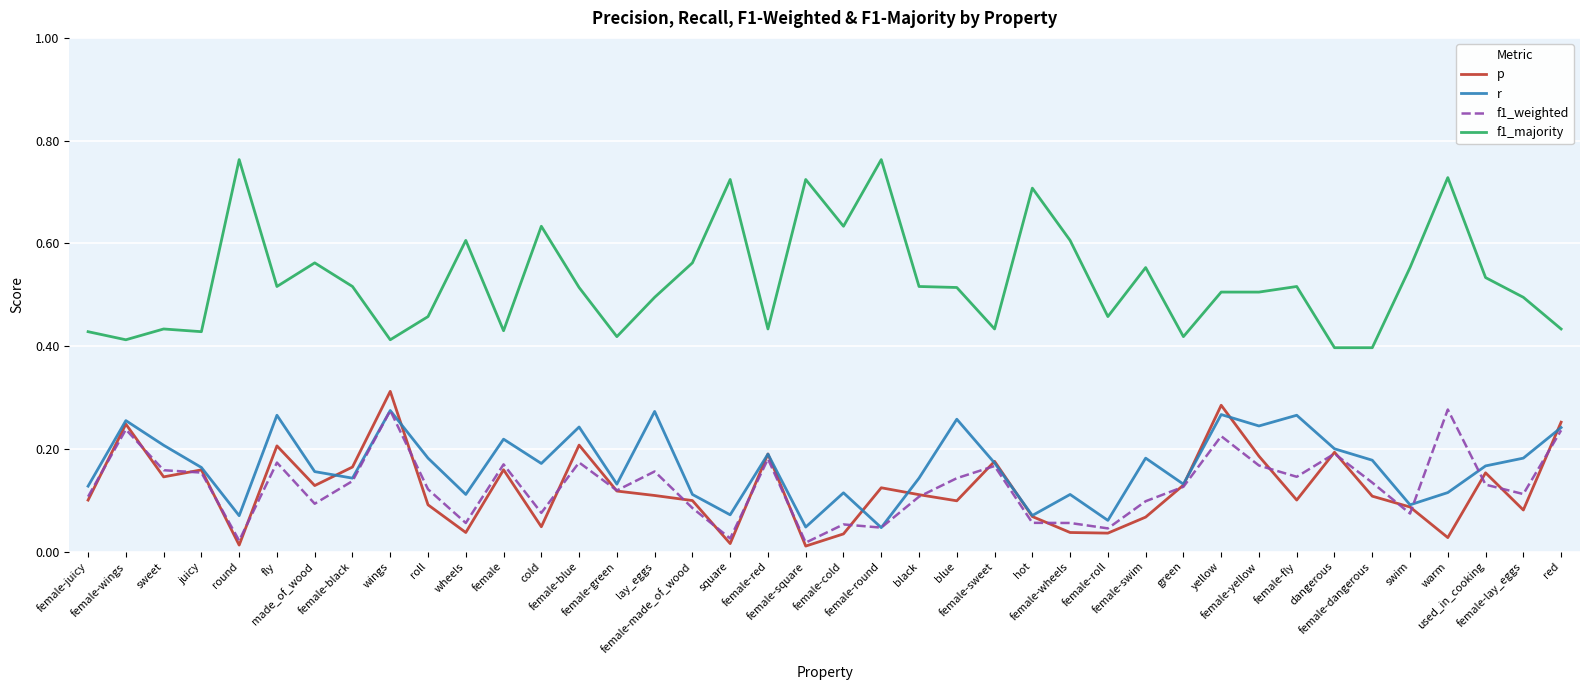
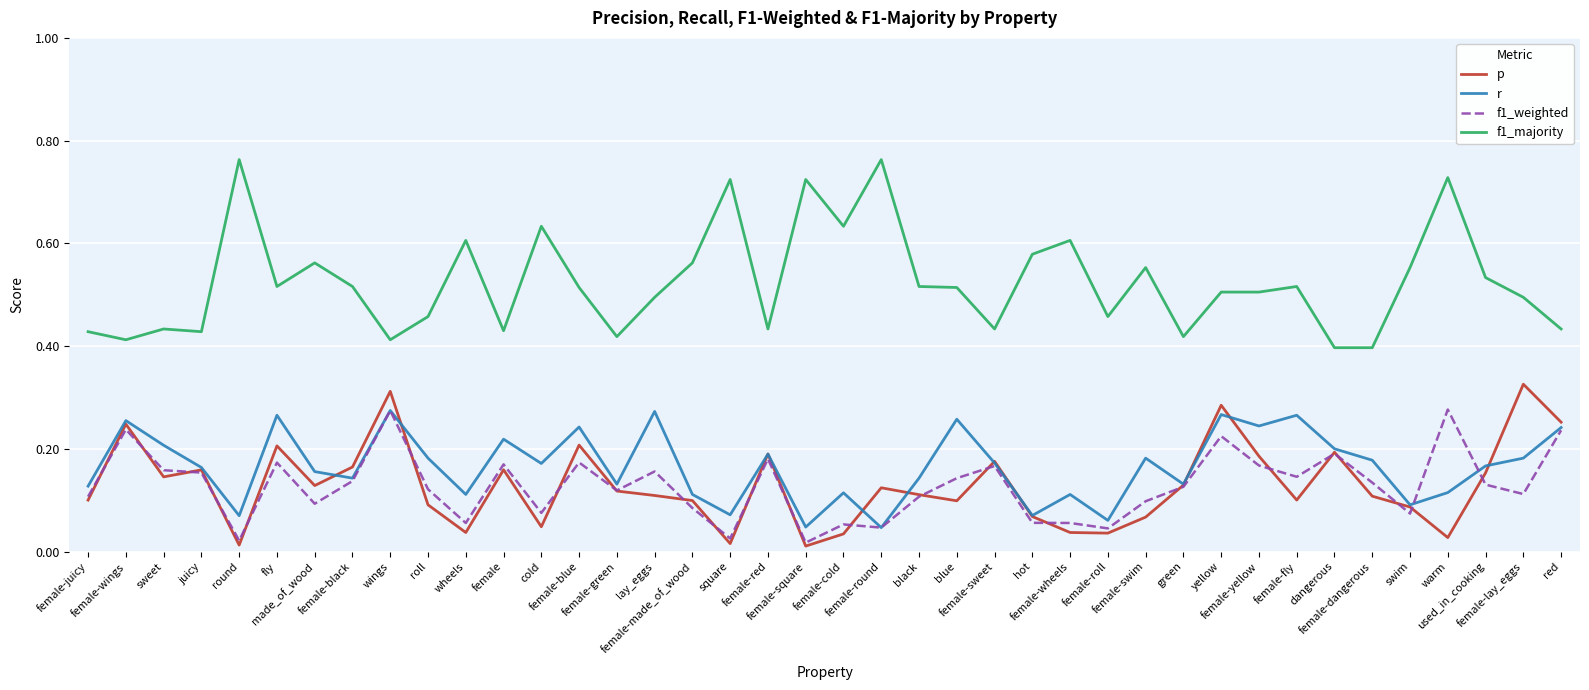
  {
    "p": {
      "female-juicy": 0.10,
      "female-wings": 0.25,
      "sweet": 0.15,
      "round": 0.01,
      "fly": 0.21,
      "made_of_wood": 0.13,
      "female-black": 0.16,
      "wings": 0.31,
      "roll": 0.09,
      "wheels": 0.04,
      "female": 0.16,
      "cold": 0.05,
      "female-blue": 0.21,
      "lay_eggs": 0.11,
      "female-made_of_wood": 0.10,
      "square": 0.02,
      "female-square": 0.01,
      "female-cold": 0.03,
      "female-round": 0.12,
      "blue": 0.10,
      "female-wheels": 0.04,
      "female-roll": 0.04,
      "female-swim": 0.07,
      "yellow": 0.28,
      "female-yellow": 0.19,
      "female-fly": 0.10,
      "female-dangerous": 0.11,
      "warm": 0.03,
      "used_in_cooking": 0.15,
-     "female-lay_eggs": 0.08,
+     "female-lay_eggs": 0.33,
      "red": 0.25
    },
    "r": {
      "female-juicy": 0.13,
      "female-wings": 0.25,
      "sweet": 0.21,
      "round": 0.07,
      "fly": 0.27,
      "made_of_wood": 0.16,
      "female-black": 0.14,
      "roll": 0.18,
      "wheels": 0.11,
      "female": 0.22,
      "cold": 0.17,
      "female-blue": 0.24,
      "female-green": 0.13,
      "lay_eggs": 0.27,
      "female-made_of_wood": 0.11,
      "square": 0.07,
      "female-square": 0.05,
      "female-cold": 0.11,
      "black": 0.14,
      "blue": 0.26,
      "female-wheels": 0.11,
      "female-roll": 0.06,
      "female-swim": 0.18,
      "yellow": 0.27,
      "female-yellow": 0.24,
      "female-fly": 0.27,
      "dangerous": 0.20,
      "female-dangerous": 0.18,
      "warm": 0.11,
      "used_in_cooking": 0.17,
      "female-lay_eggs": 0.18,
      "red": 0.24
    },
    "f1_weighted": {
      "female-juicy": 0.11,
      "female-wings": 0.24,
      "sweet": 0.16,
      "juicy": 0.15,
      "round": 0.02,
      "fly": 0.17,
      "made_of_wood": 0.09,
      "female-black": 0.14,
      "roll": 0.12,
      "wheels": 0.06,
      "female": 0.17,
      "cold": 0.08,
      "female-blue": 0.17,
      "lay_eggs": 0.16,
      "female-made_of_wood": 0.08,
      "square": 0.03,
      "female-red": 0.18,
      "female-square": 0.02,
      "female-cold": 0.05,
      "blue": 0.14,
      "female-sweet": 0.17,
      "hot": 0.06,
      "female-wheels": 0.06,
      "female-roll": 0.05,
      "female-swim": 0.10,
      "yellow": 0.22,
      "female-yellow": 0.17,
      "female-fly": 0.15,
      "female-dangerous": 0.13,
      "swim": 0.07,
      "warm": 0.28,
      "used_in_cooking": 0.13,
      "female-lay_eggs": 0.11,
      "red": 0.24
    },
    "f1_majority": {
      "female-juicy": 0.43,
      "female-wings": 0.41,
      "sweet": 0.43,
      "juicy": 0.43,
      "round": 0.76,
      "fly": 0.52,
      "made_of_wood": 0.56,
      "female-black": 0.52,
      "wings": 0.41,
      "roll": 0.46,
      "wheels": 0.61,
      "female": 0.43,
      "cold": 0.63,
      "female-blue": 0.51,
      "female-green": 0.42,
      "lay_eggs": 0.49,
      "female-made_of_wood": 0.56,
      "square": 0.72,
      "female-red": 0.43,
      "female-square": 0.72,
      "female-cold": 0.63,
      "female-round": 0.76,
      "black": 0.52,
      "blue": 0.51,
      "female-sweet": 0.43,
-     "hot": 0.71,
+     "hot": 0.58,
      "female-wheels": 0.61,
      "female-roll": 0.46,
      "female-swim": 0.55,
      "green": 0.42,
      "yellow": 0.51,
      "female-yellow": 0.51,
      "female-fly": 0.52,
      "dangerous": 0.40,
      "female-dangerous": 0.40,
      "swim": 0.55,
      "warm": 0.73,
      "used_in_cooking": 0.53,
      "female-lay_eggs": 0.49,
      "red": 0.43
    }
  }
